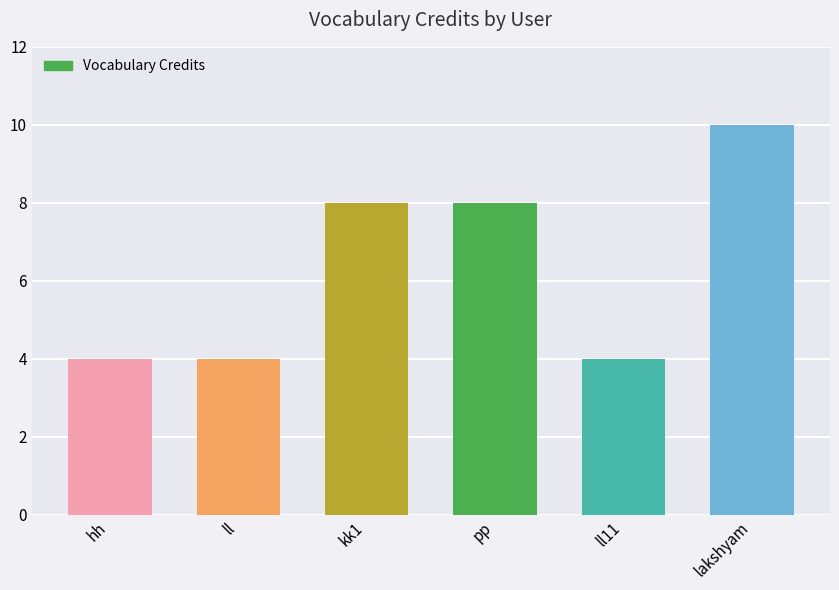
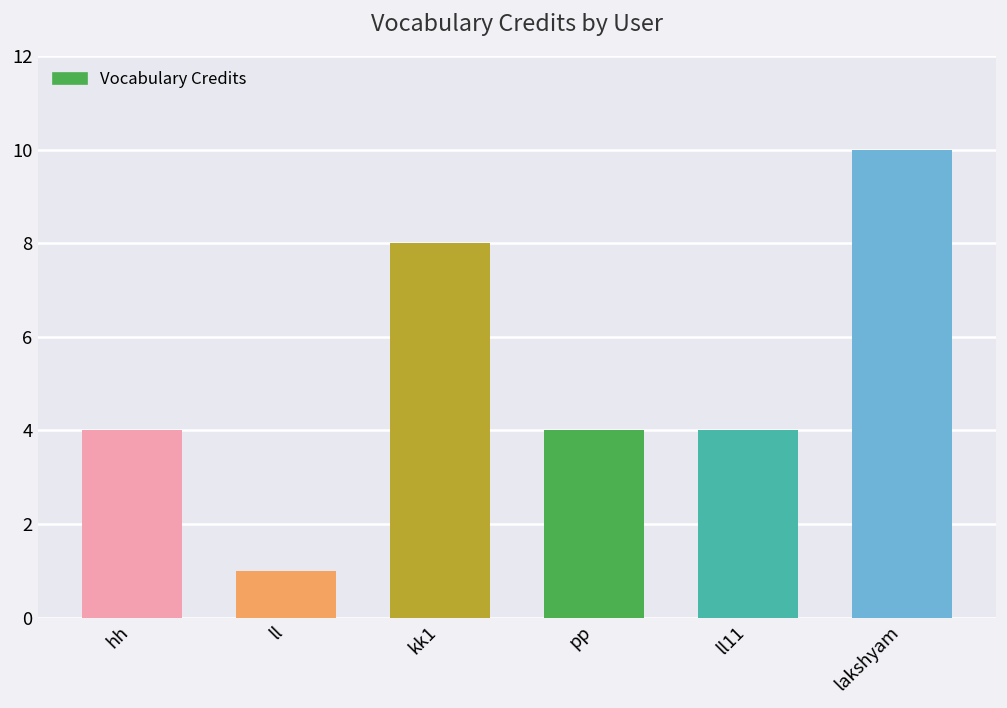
  {
    "hh": 4,
-   "ll": 4,
+   "ll": 1,
    "kk1": 8,
-   "pp": 8,
+   "pp": 4,
    "ll11": 4,
    "lakshyam": 10
  }
